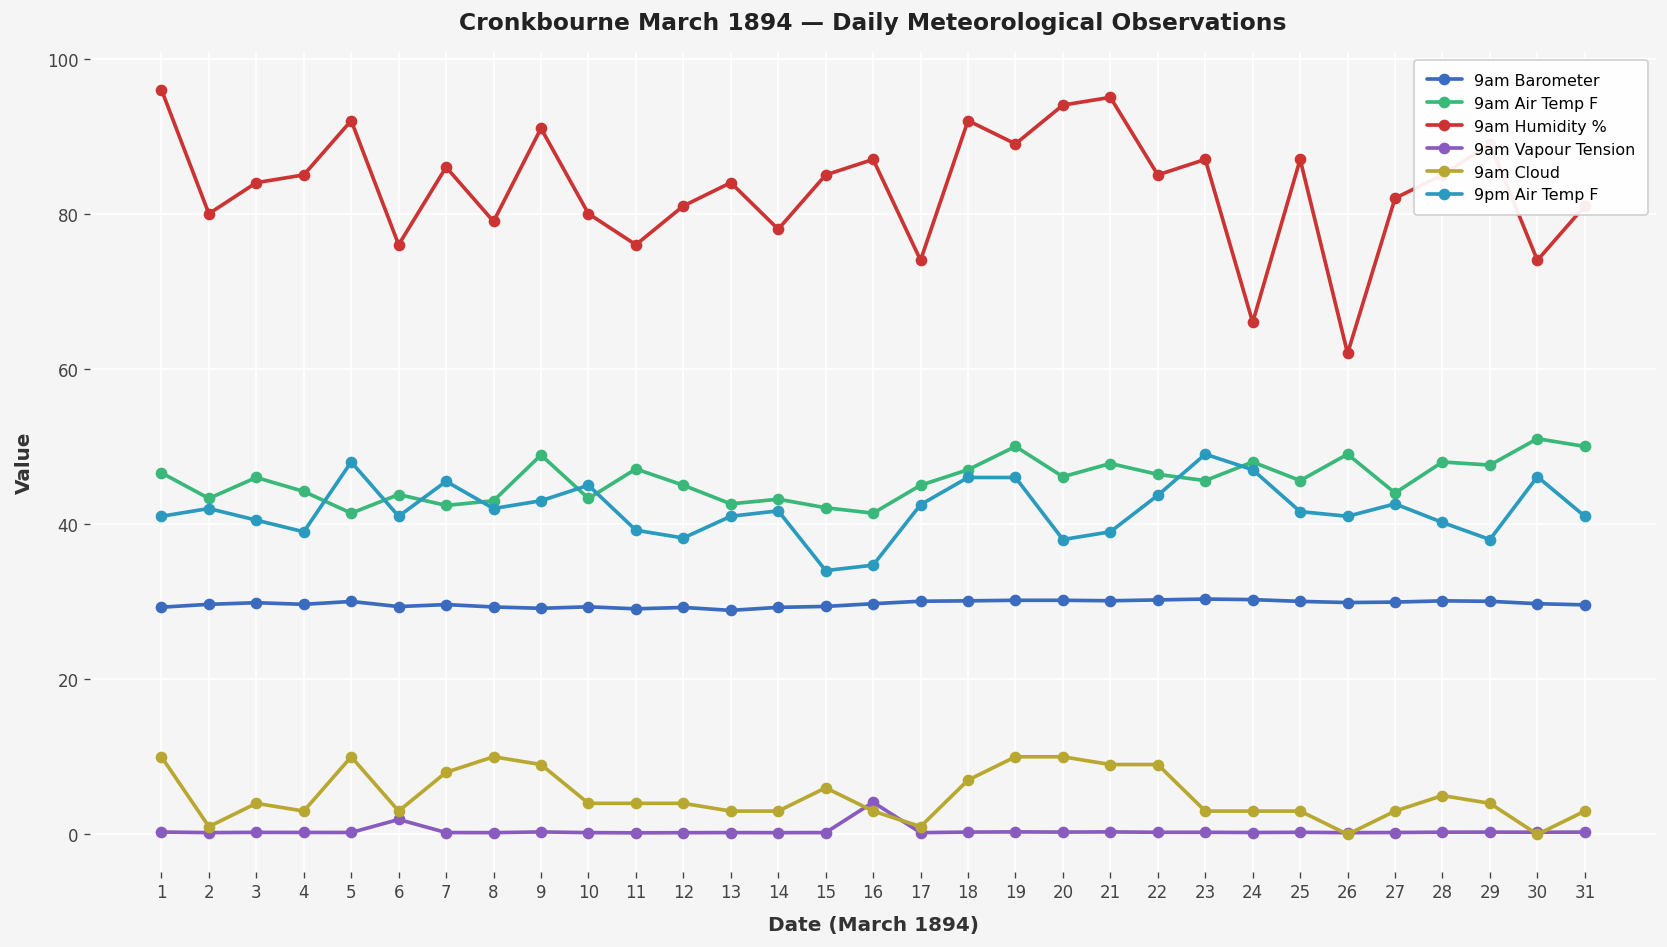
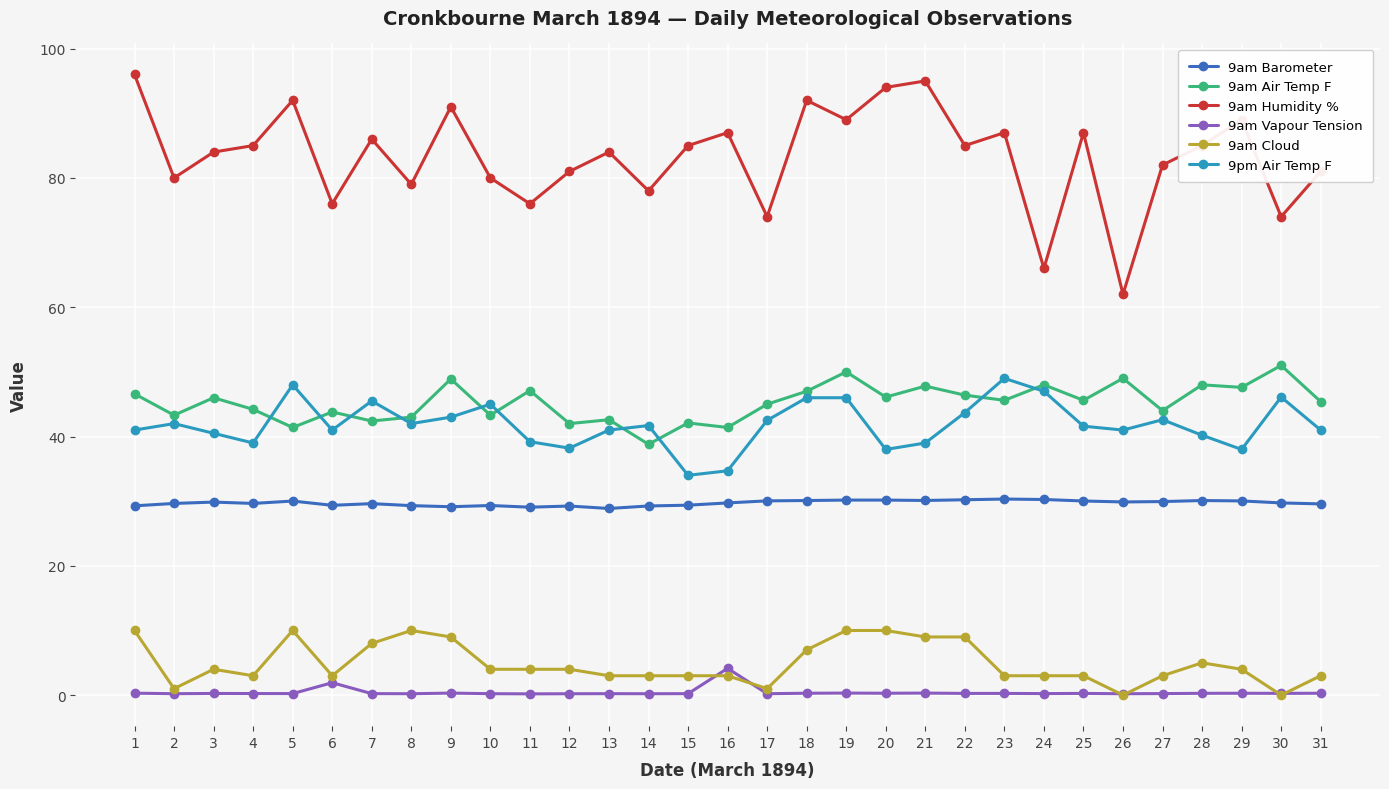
  {
    "9am Air Temp F": {
      "1": 47,
      "2": 43,
      "3": 46,
      "4": 44,
      "5": 41,
      "6": 44,
      "7": 42,
      "8": 43,
      "9": 49,
      "10": 43,
      "11": 47,
-     "12": 45,
+     "12": 42,
      "13": 43,
-     "14": 43,
+     "14": 39,
      "15": 42,
      "16": 41,
      "17": 45,
      "18": 47,
      "19": 50,
      "20": 46,
      "21": 48,
      "22": 46,
      "23": 46,
      "24": 48,
      "25": 46,
      "26": 49,
      "27": 44,
      "28": 48,
      "29": 48,
      "30": 51,
-     "31": 50
+     "31": 45
    },
    "9am Humidity %": {
      "1": 96,
      "2": 80,
      "3": 84,
      "4": 85,
      "5": 92,
      "6": 76,
      "7": 86,
      "8": 79,
      "9": 91,
      "10": 80,
      "11": 76,
      "12": 81,
      "13": 84,
      "14": 78,
      "15": 85,
      "16": 87,
      "17": 74,
      "18": 92,
      "19": 89,
      "20": 94,
      "21": 95,
      "22": 85,
      "23": 87,
      "24": 66,
      "25": 87,
      "26": 62,
      "27": 82,
      "30": 74
    },
    "9am Vapour Tension": {
      "1": 0,
      "2": 0,
      "3": 0,
      "4": 0,
      "5": 0,
      "6": 2,
      "7": 0,
      "8": 0,
      "9": 0,
      "10": 0,
      "11": 0,
      "12": 0,
      "13": 0,
      "14": 0,
      "15": 0,
      "16": 4,
      "17": 0,
      "18": 0,
      "19": 0,
      "20": 0,
      "21": 0,
      "22": 0,
      "23": 0,
      "24": 0,
      "25": 0,
      "27": 0,
      "28": 0,
      "29": 0,
      "31": 0
    },
    "9am Cloud": {
      "1": 10,
      "2": 1,
      "3": 4,
      "4": 3,
      "5": 10,
      "6": 3,
      "7": 8,
      "8": 10,
      "9": 9,
      "10": 4,
      "11": 4,
      "12": 4,
      "13": 3,
      "14": 3,
-     "15": 6,
+     "15": 3,
      "16": 3,
      "17": 1,
      "18": 7,
      "19": 10,
      "20": 10,
      "21": 9,
      "22": 9,
      "23": 3,
      "24": 3,
      "25": 3,
      "27": 3,
      "28": 5,
      "29": 4,
      "31": 3
    }
  }
